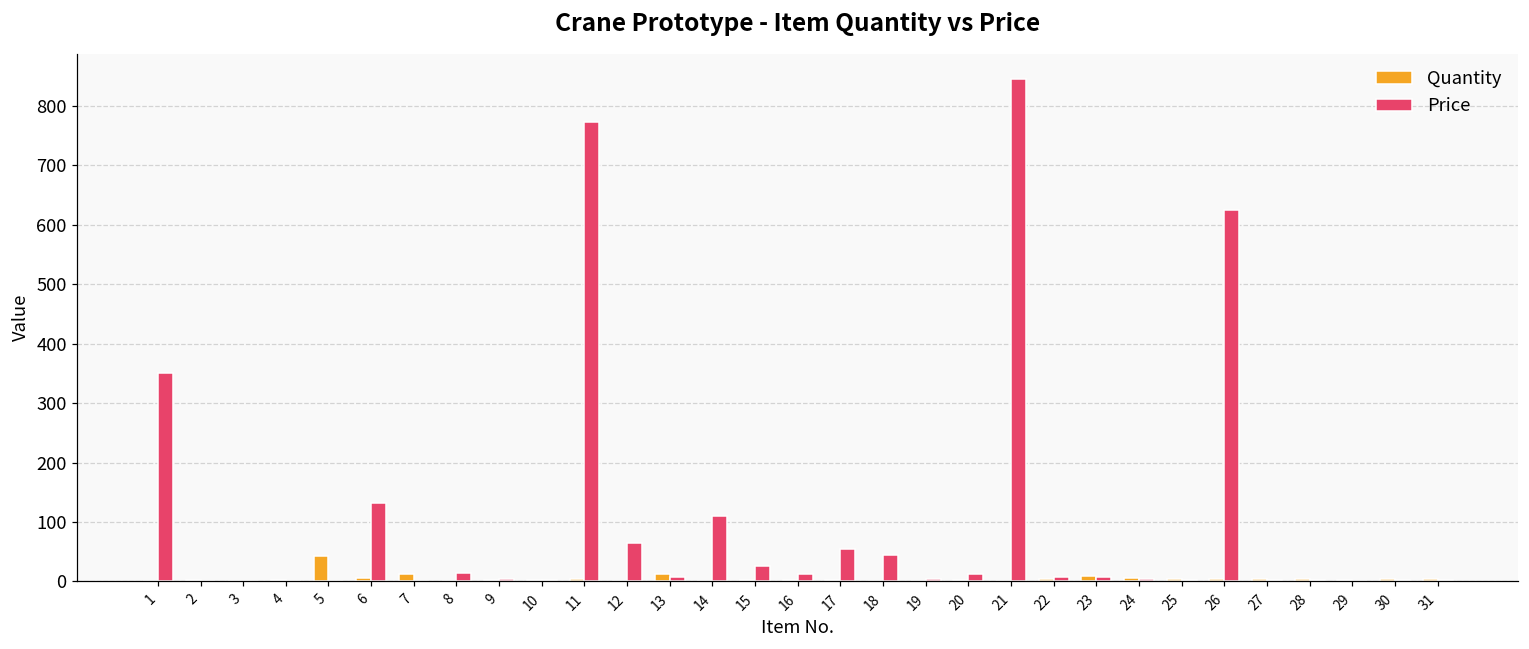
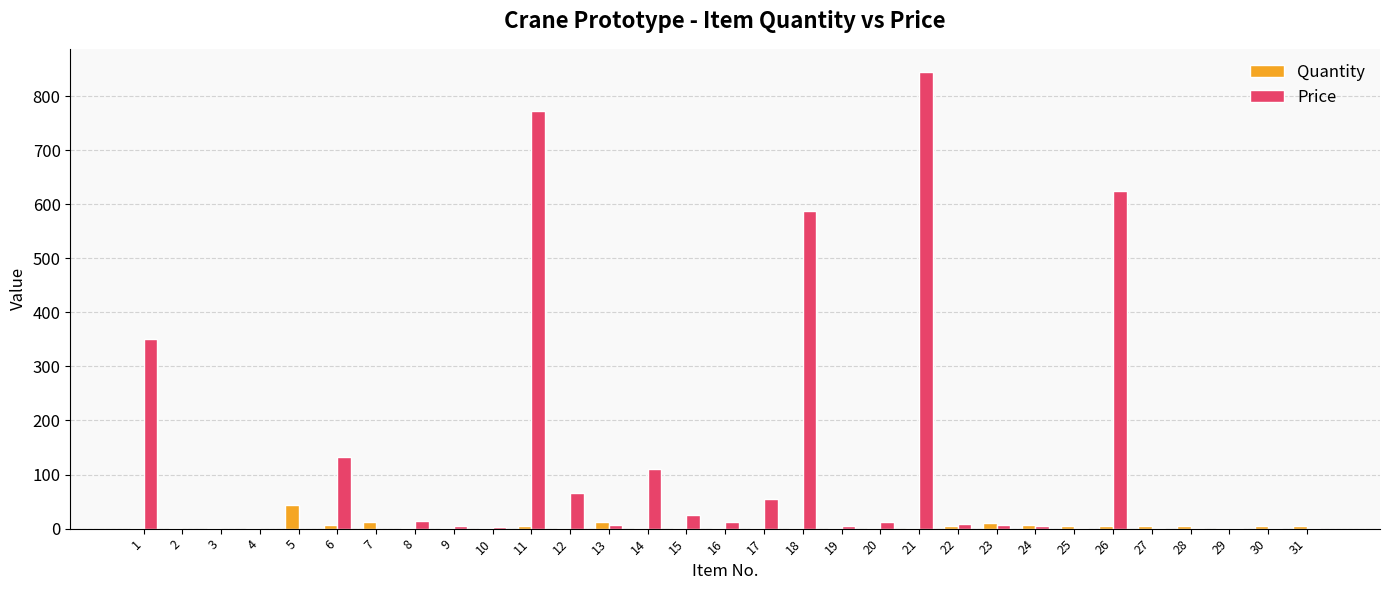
  {
    "Quantity": {
      "5": 40,
      "6": 10,
      "7": 10,
      "13": 10,
      "23": 10,
      "24": 10
    },
    "Price": {
      "1": 350,
      "2": 0,
      "3": 0,
      "4": 0,
      "5": 0,
      "6": 130,
      "7": 0,
      "8": 20,
      "9": 10,
      "11": 770,
      "12": 70,
      "13": 10,
      "14": 110,
      "15": 30,
      "16": 10,
      "17": 60,
-     "18": 50,
+     "18": 590,
      "20": 10,
      "21": 850,
      "22": 10,
      "23": 10,
      "26": 630
    }
  }
